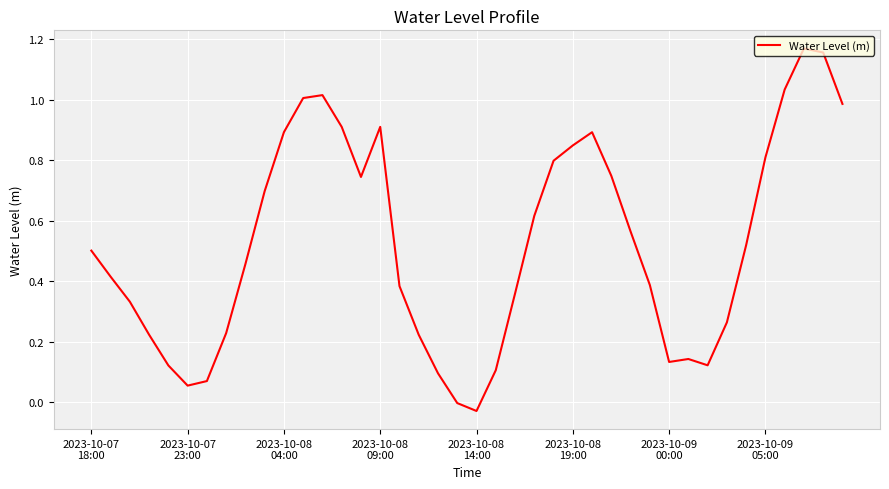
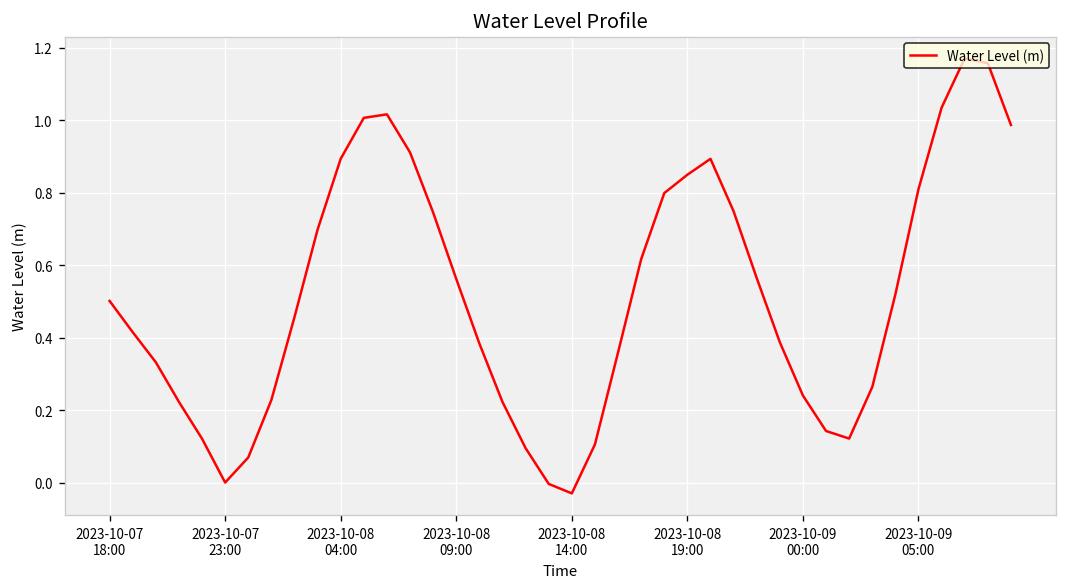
  {
    "2023-10-07 18:00": 0.50,
-   "2023-10-07 23:00": 0.05,
+   "2023-10-07 23:00": 0.00,
    "2023-10-08 04:00": 0.89,
-   "2023-10-08 09:00": 0.91,
+   "2023-10-08 09:00": 0.56,
    "2023-10-08 14:00": -0.03,
    "2023-10-08 19:00": 0.85,
-   "2023-10-09 00:00": 0.13,
+   "2023-10-09 00:00": 0.24,
    "2023-10-09 05:00": 0.81
  }
